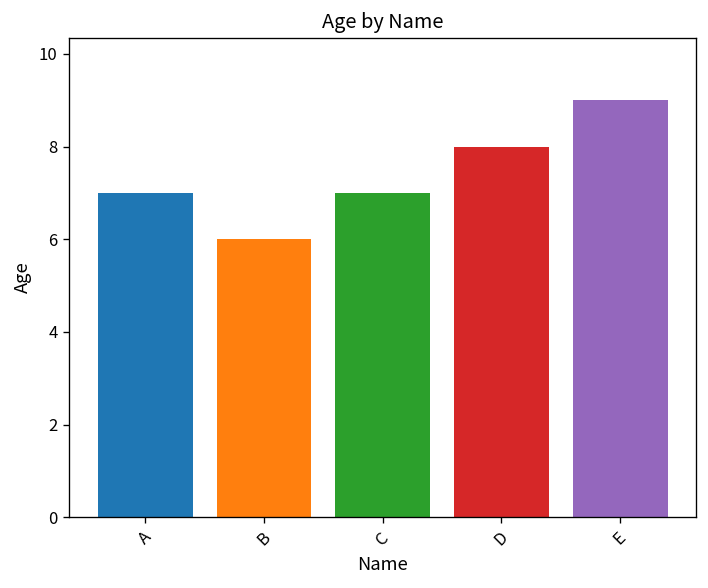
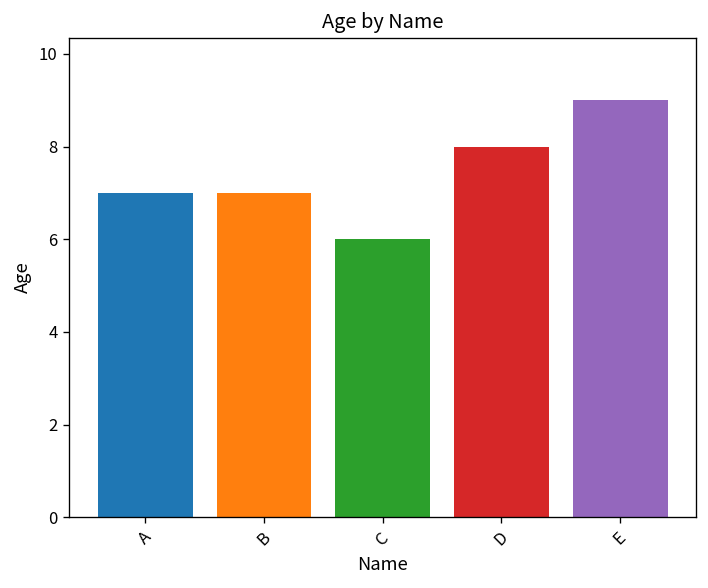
  {
    "A": 7,
-   "B": 6,
-   "C": 7,
+   "B": 7,
+   "C": 6,
    "D": 8,
    "E": 9
  }
